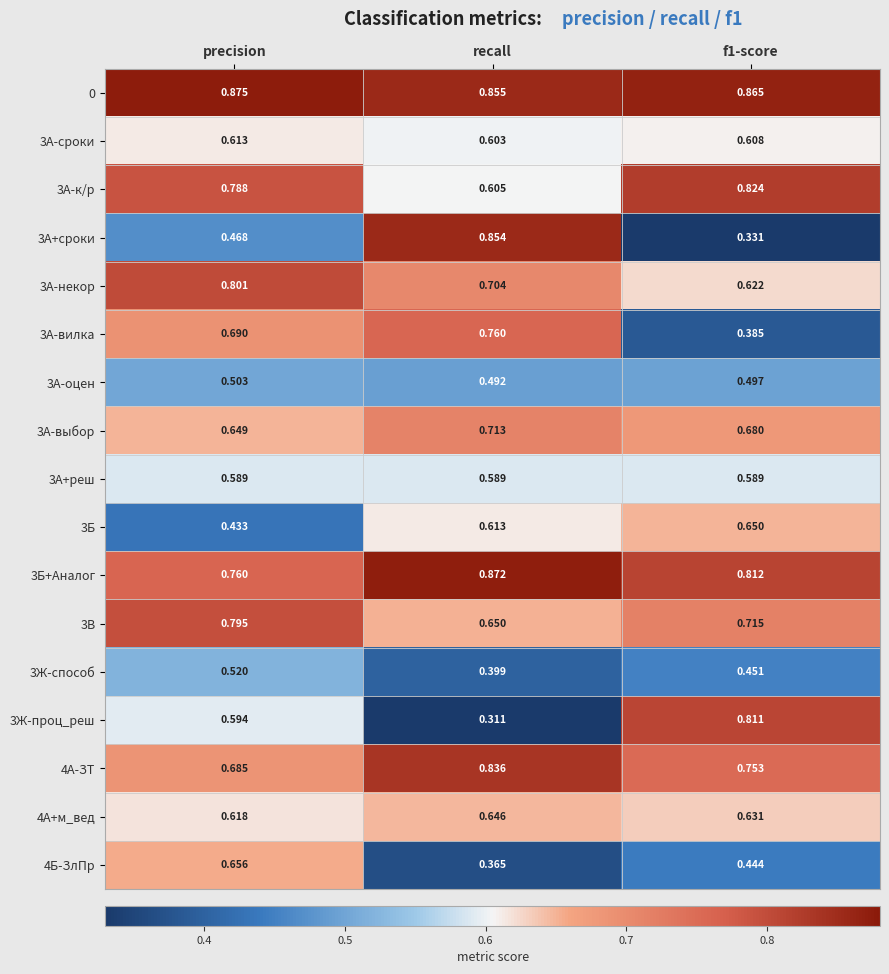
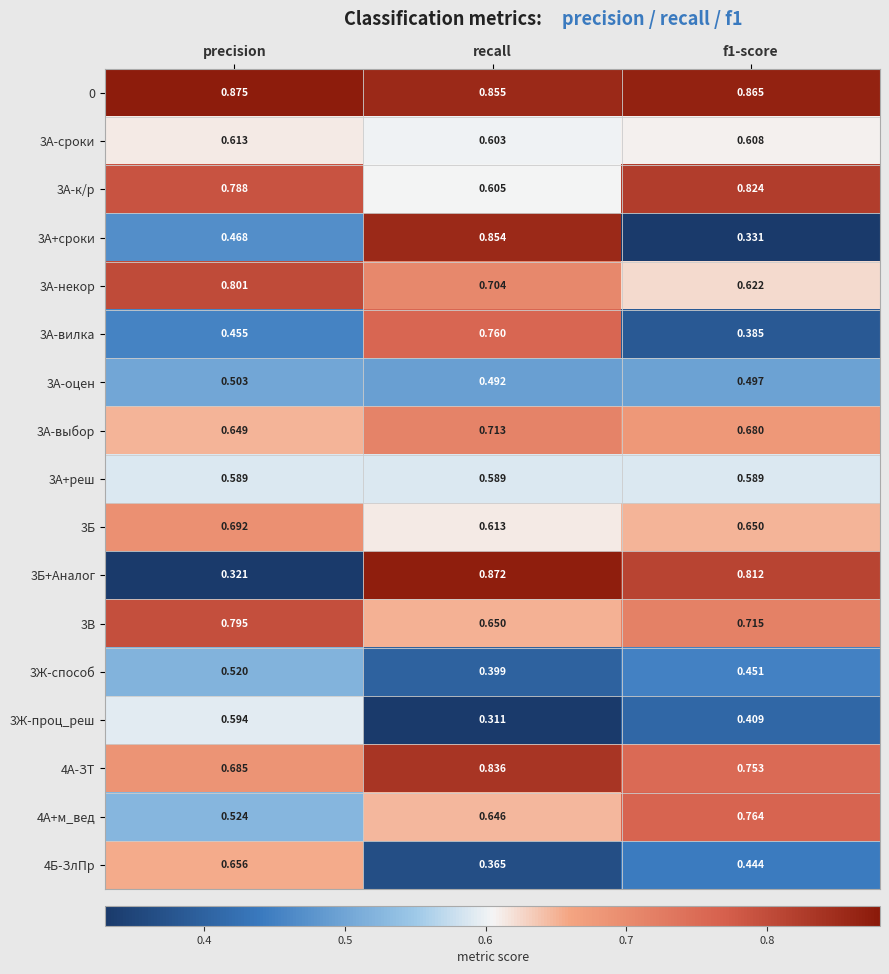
  {
    "0": {
      "precision": 0.875,
      "recall": 0.855,
      "f1-score": 0.865
    },
    "3А-сроки": {
      "precision": 0.613,
      "recall": 0.603,
      "f1-score": 0.608
    },
    "3А-к/р": {
      "precision": 0.788,
      "recall": 0.605,
      "f1-score": 0.824
    },
    "3A+сроки": {
      "precision": 0.468,
      "recall": 0.854,
      "f1-score": 0.331
    },
    "3А-некор": {
      "precision": 0.801,
      "recall": 0.704,
      "f1-score": 0.622
    },
    "3А-вилка": {
-     "precision": 0.690,
+     "precision": 0.455,
      "recall": 0.760,
      "f1-score": 0.385
    },
    "3А-оцен": {
      "precision": 0.503,
      "recall": 0.492,
      "f1-score": 0.497
    },
    "3А-выбор": {
      "precision": 0.649,
      "recall": 0.713,
      "f1-score": 0.680
    },
    "3А+реш": {
      "precision": 0.589,
      "recall": 0.589,
      "f1-score": 0.589
    },
    "3Б": {
-     "precision": 0.433,
+     "precision": 0.692,
      "recall": 0.613,
      "f1-score": 0.650
    },
    "3Б+Аналог": {
-     "precision": 0.760,
+     "precision": 0.321,
      "recall": 0.872,
      "f1-score": 0.812
    },
    "3В": {
      "precision": 0.795,
      "recall": 0.650,
      "f1-score": 0.715
    },
    "3Ж-способ": {
      "precision": 0.520,
      "recall": 0.399,
      "f1-score": 0.451
    },
    "3Ж-проц_реш": {
      "precision": 0.594,
      "recall": 0.311,
-     "f1-score": 0.811
+     "f1-score": 0.409
    },
    "4А-ЗТ": {
      "precision": 0.685,
      "recall": 0.836,
      "f1-score": 0.753
    },
    "4А+м_вед": {
-     "precision": 0.618,
+     "precision": 0.524,
      "recall": 0.646,
-     "f1-score": 0.631
+     "f1-score": 0.764
    },
    "4Б-ЗлПр": {
      "precision": 0.656,
      "recall": 0.365,
      "f1-score": 0.444
    }
  }
